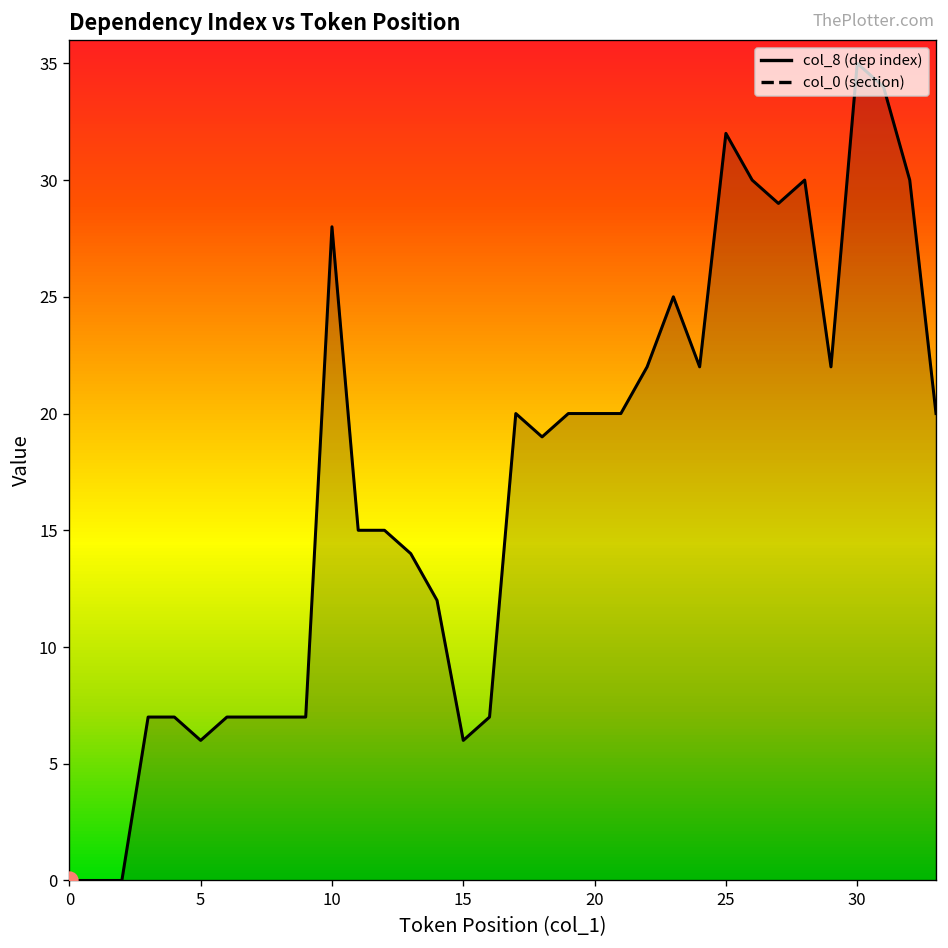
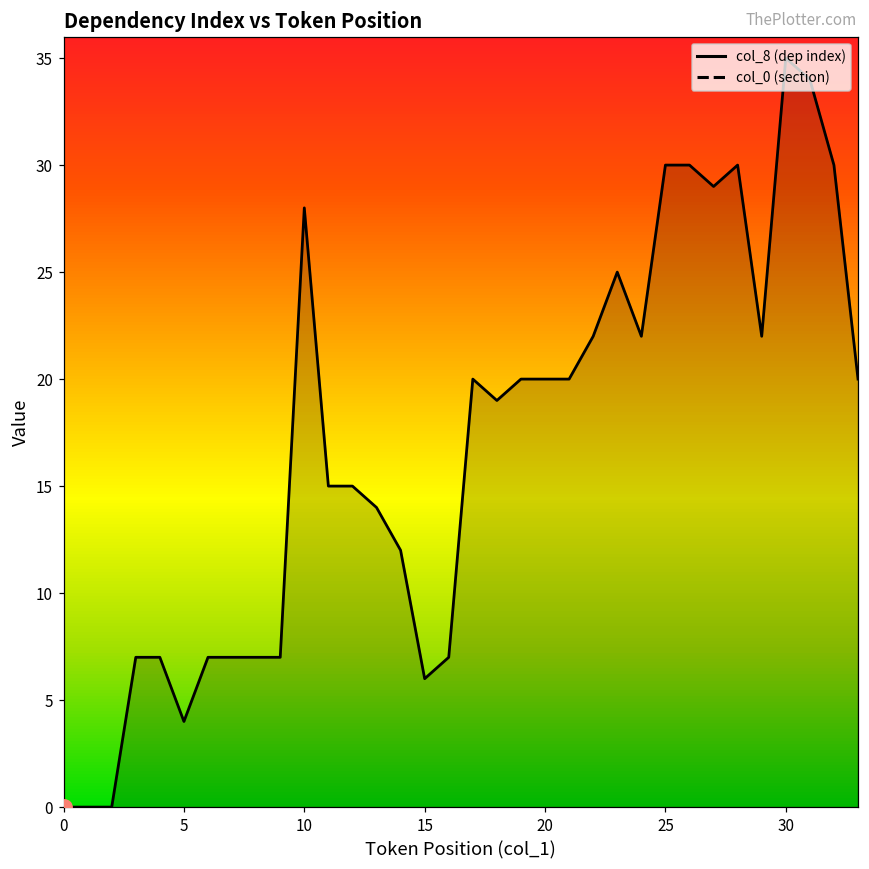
  {
    "col_8 (dep index)": {
-     "5": 6,
+     "5": 4,
      "10": 28,
      "15": 6,
      "20": 20,
-     "25": 32
+     "25": 30
    }
  }
